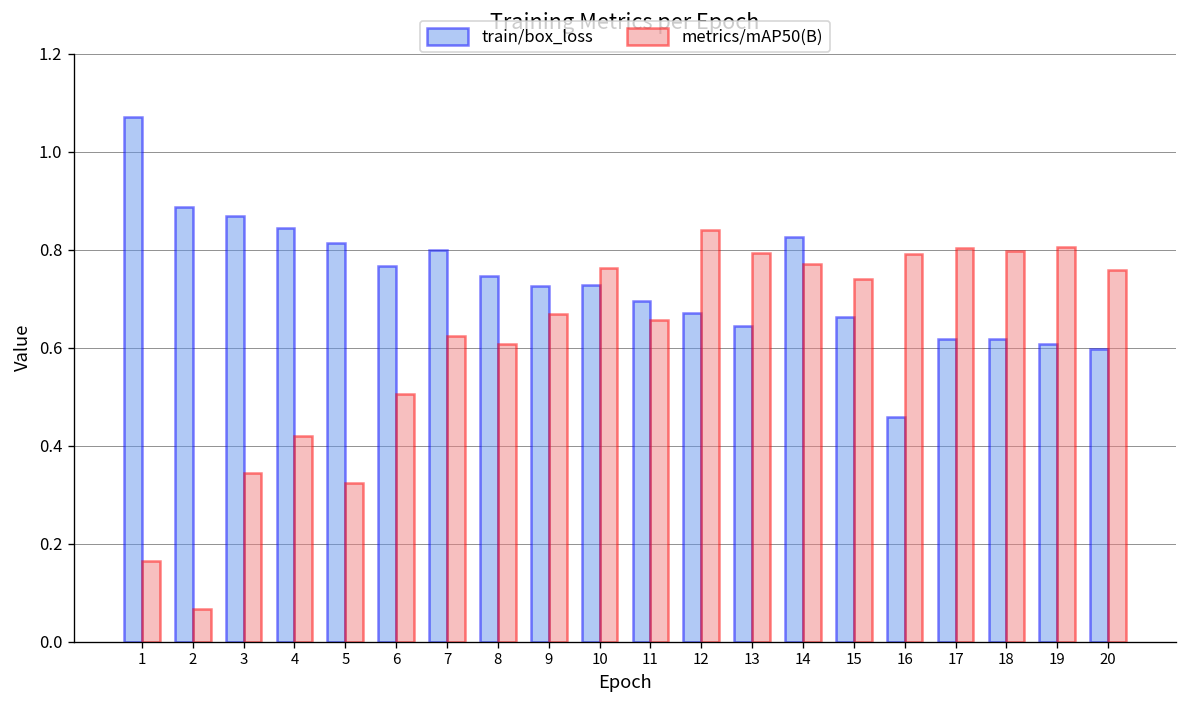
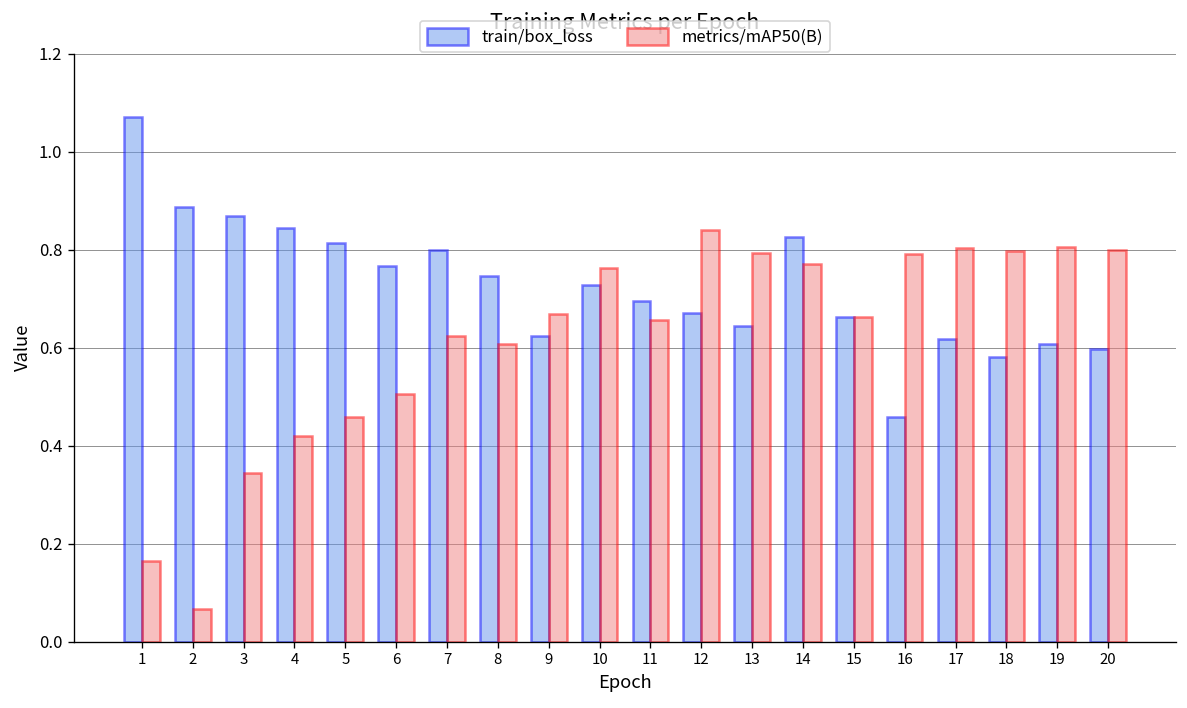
  {
    "train/box_loss": {
      "1": 1.07,
      "2": 0.89,
      "3": 0.87,
      "4": 0.84,
      "5": 0.81,
      "6": 0.77,
      "7": 0.80,
      "8": 0.75,
-     "9": 0.73,
+     "9": 0.62,
      "10": 0.73,
      "11": 0.70,
      "12": 0.67,
      "13": 0.64,
      "14": 0.83,
      "15": 0.66,
      "16": 0.46,
      "17": 0.62,
-     "18": 0.62,
+     "18": 0.58,
      "19": 0.61,
      "20": 0.60
    },
    "metrics/mAP50(B)": {
      "1": 0.16,
      "2": 0.07,
      "3": 0.34,
      "4": 0.42,
-     "5": 0.32,
+     "5": 0.46,
      "6": 0.50,
      "7": 0.62,
      "8": 0.61,
      "9": 0.67,
      "10": 0.76,
      "11": 0.66,
      "12": 0.84,
      "13": 0.79,
      "14": 0.77,
-     "15": 0.74,
+     "15": 0.66,
      "16": 0.79,
      "17": 0.80,
      "18": 0.80,
      "19": 0.80,
-     "20": 0.76
+     "20": 0.80
    }
  }
